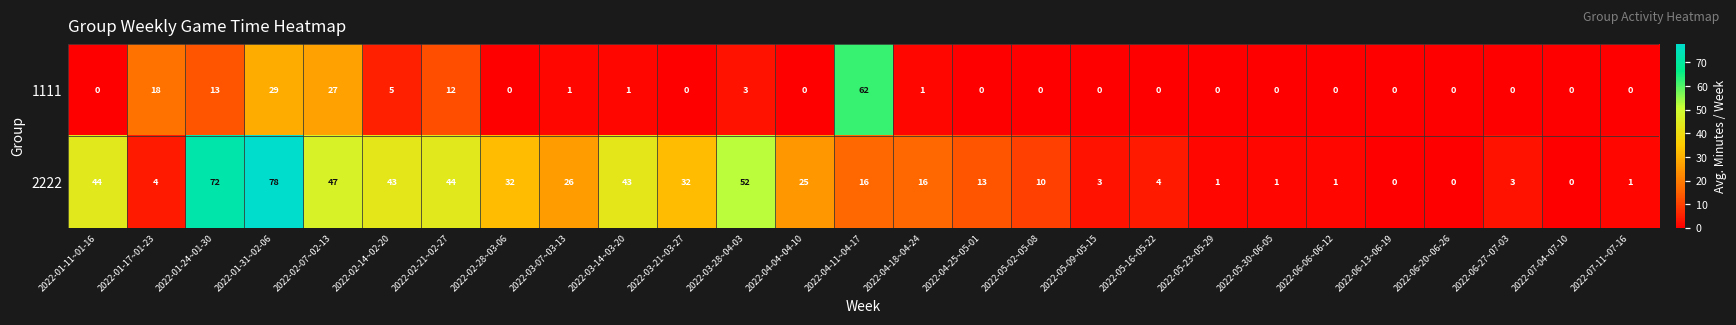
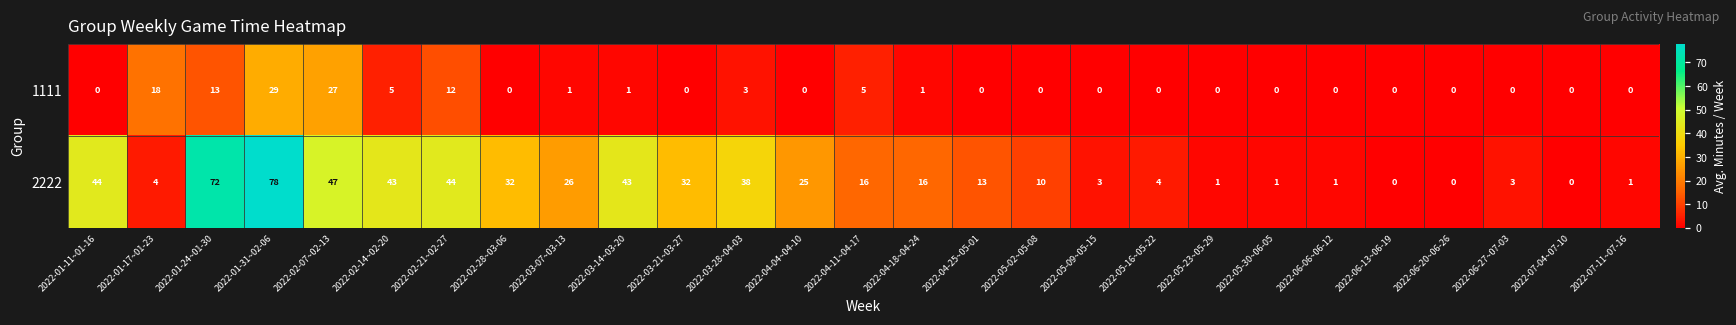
  {
    "1111": {
      "2022-01-11~01-16": 0,
      "2022-01-17~01-23": 18,
      "2022-01-24~01-30": 13,
      "2022-01-31~02-06": 29,
      "2022-02-07~02-13": 27,
      "2022-02-14~02-20": 5,
      "2022-02-21~02-27": 12,
      "2022-02-28~03-06": 0,
      "2022-03-07~03-13": 1,
      "2022-03-14~03-20": 1,
      "2022-03-21~03-27": 0,
      "2022-03-28~04-03": 3,
      "2022-04-04~04-10": 0,
-     "2022-04-11~04-17": 62,
+     "2022-04-11~04-17": 5,
      "2022-04-18~04-24": 1,
      "2022-04-25~05-01": 0,
      "2022-05-02~05-08": 0,
      "2022-05-09~05-15": 0,
      "2022-05-16~05-22": 0,
      "2022-05-23~05-29": 0,
      "2022-05-30~06-05": 0,
      "2022-06-06~06-12": 0,
      "2022-06-13~06-19": 0,
      "2022-06-20~06-26": 0,
      "2022-06-27~07-03": 0,
      "2022-07-04~07-10": 0,
      "2022-07-11~07-16": 0
    },
    "2222": {
      "2022-01-11~01-16": 44,
      "2022-01-17~01-23": 4,
      "2022-01-24~01-30": 72,
      "2022-01-31~02-06": 78,
      "2022-02-07~02-13": 47,
      "2022-02-14~02-20": 43,
      "2022-02-21~02-27": 44,
      "2022-02-28~03-06": 32,
      "2022-03-07~03-13": 26,
      "2022-03-14~03-20": 43,
      "2022-03-21~03-27": 32,
-     "2022-03-28~04-03": 52,
+     "2022-03-28~04-03": 38,
      "2022-04-04~04-10": 25,
      "2022-04-11~04-17": 16,
      "2022-04-18~04-24": 16,
      "2022-04-25~05-01": 13,
      "2022-05-02~05-08": 10,
      "2022-05-09~05-15": 3,
      "2022-05-16~05-22": 4,
      "2022-05-23~05-29": 1,
      "2022-05-30~06-05": 1,
      "2022-06-06~06-12": 1,
      "2022-06-13~06-19": 0,
      "2022-06-20~06-26": 0,
      "2022-06-27~07-03": 3,
      "2022-07-04~07-10": 0,
      "2022-07-11~07-16": 1
    }
  }
